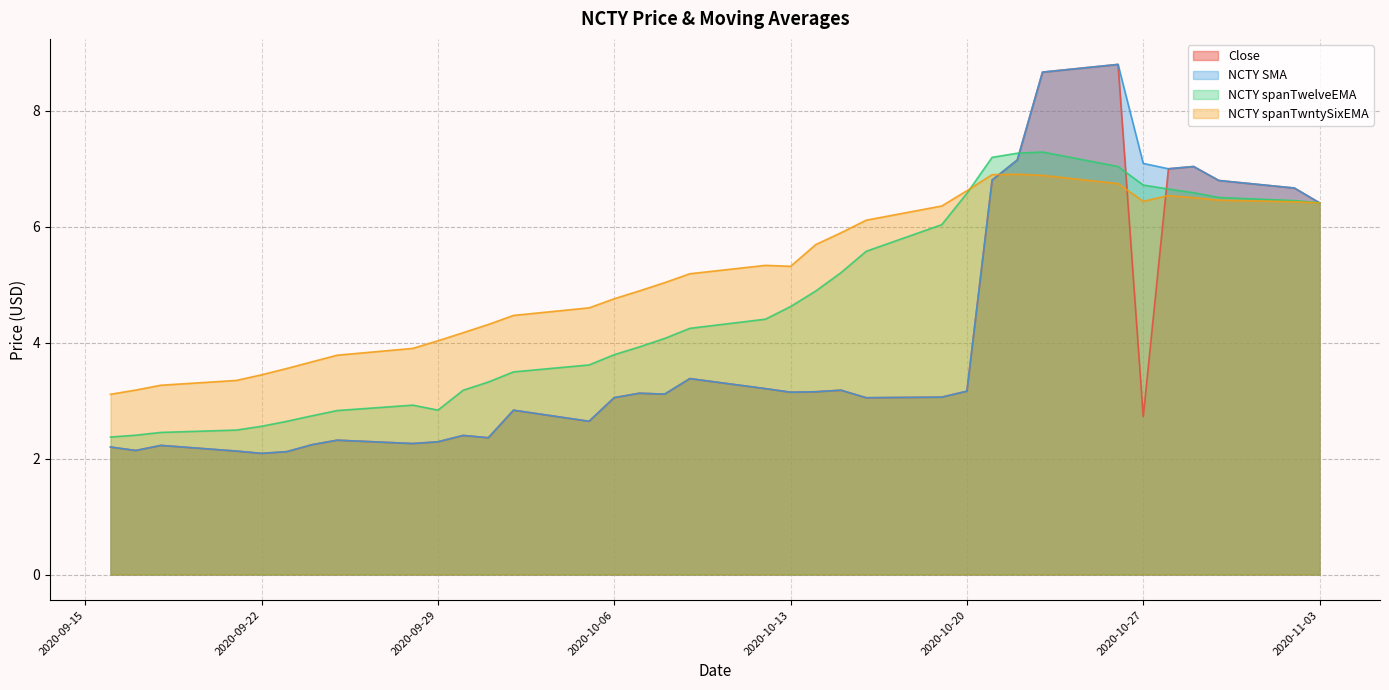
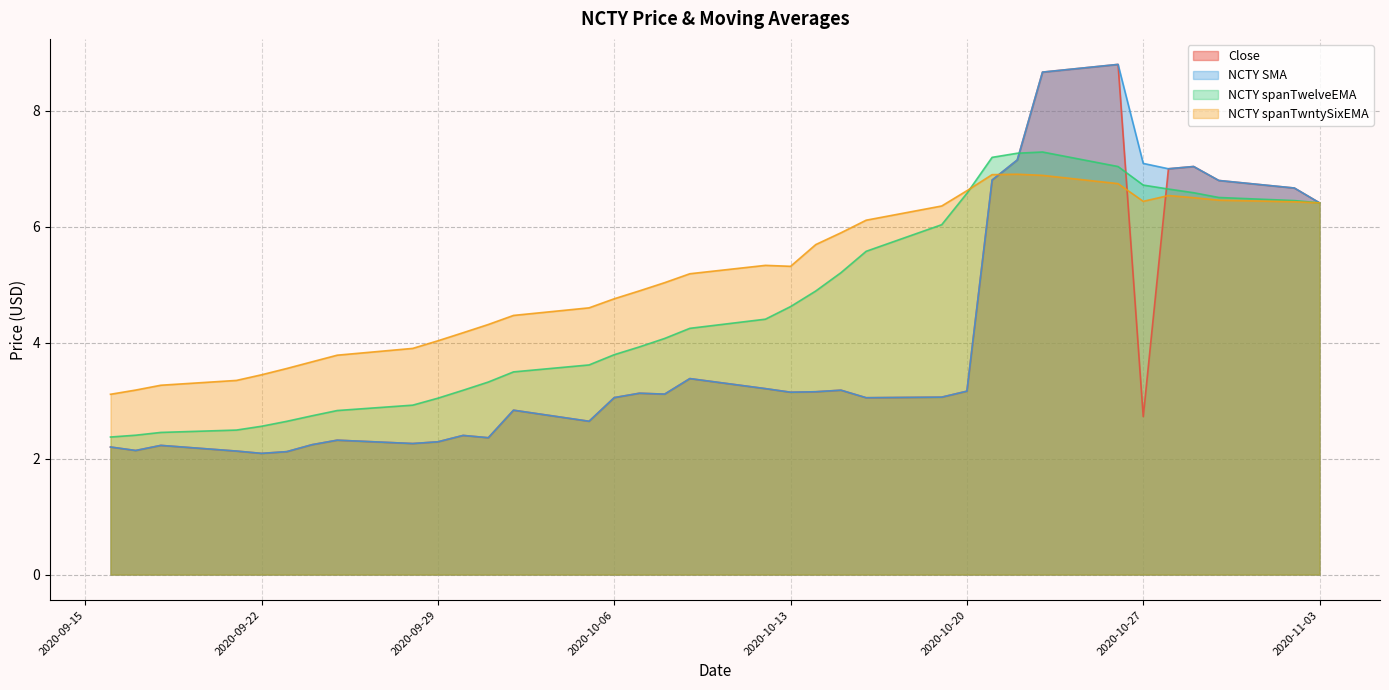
  {
    "Close": {
      "2020-10-27": 2.7
    },
    "NCTY SMA": {
      "2020-10-27": 7.1
    },
    "NCTY spanTwelveEMA": {
      "2020-09-22": 2.6,
-     "2020-09-29": 2.8,
+     "2020-09-29": 3.0,
      "2020-10-06": 3.8,
      "2020-10-13": 4.6,
      "2020-10-20": 6.6,
      "2020-10-27": 6.7
    },
    "NCTY spanTwntySixEMA": {
      "2020-09-22": 3.4,
      "2020-09-29": 4.0,
      "2020-10-06": 4.8,
      "2020-10-13": 5.3,
      "2020-10-20": 6.6,
      "2020-10-27": 6.4
    }
  }
